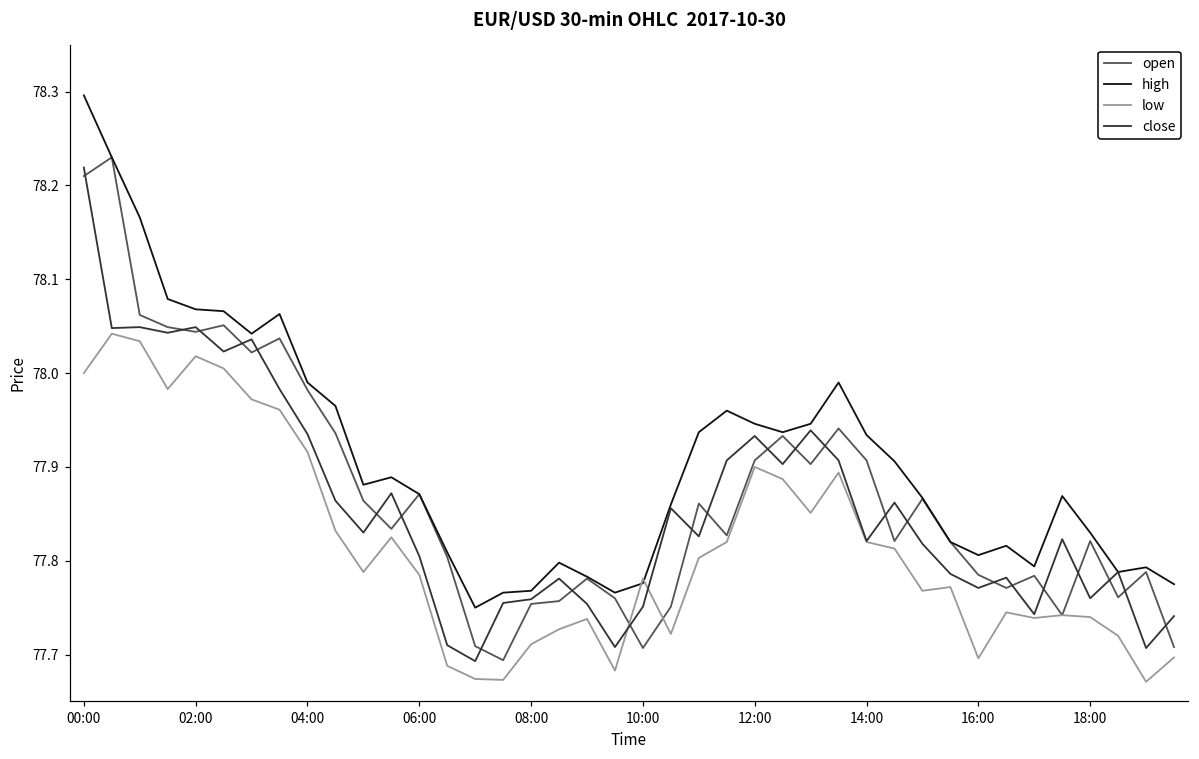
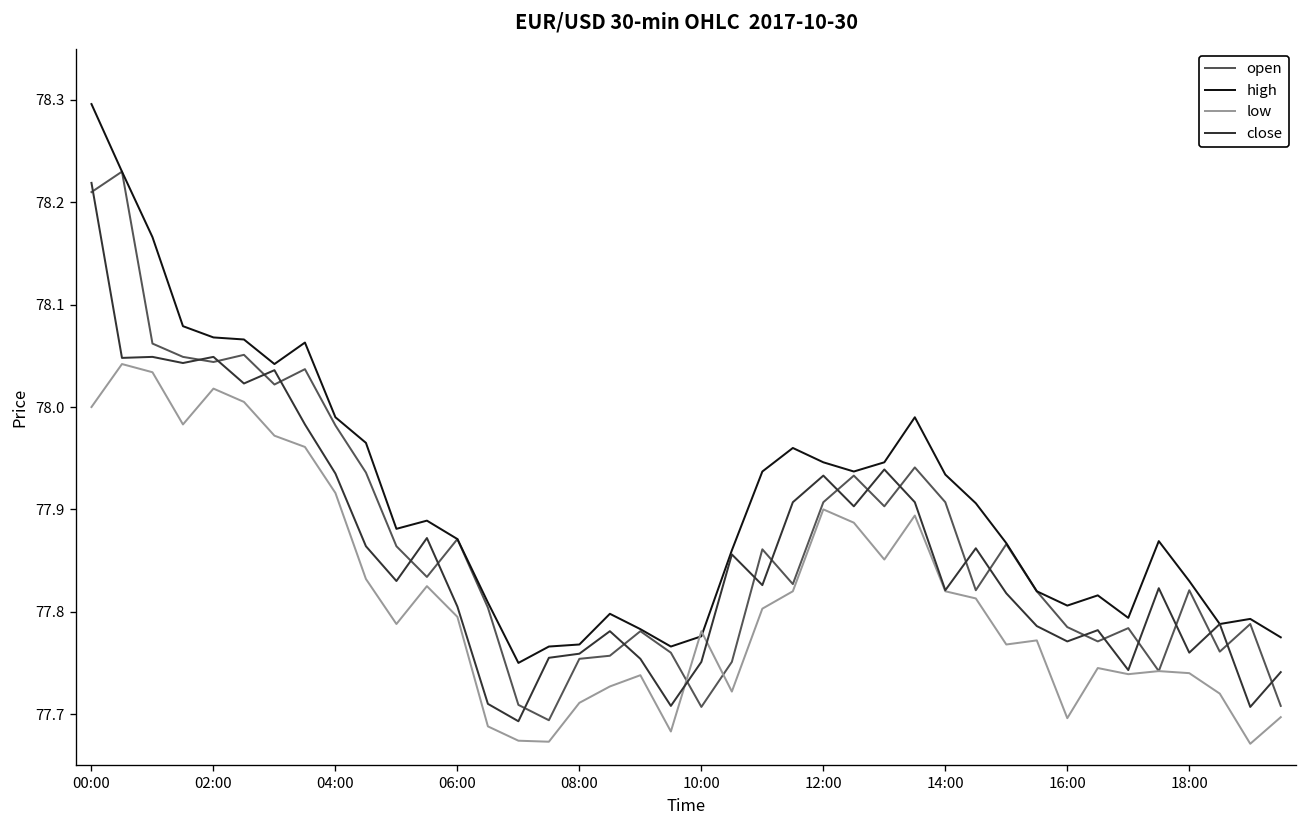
  {
    "low": {
      "00:00": 78.00,
      "02:00": 78.02,
      "04:00": 77.92,
-     "06:00": 77.79,
+     "06:00": 77.80,
      "08:00": 77.71,
      "10:00": 77.78,
      "12:00": 77.90,
      "16:00": 77.70,
      "18:00": 77.74
    }
  }
